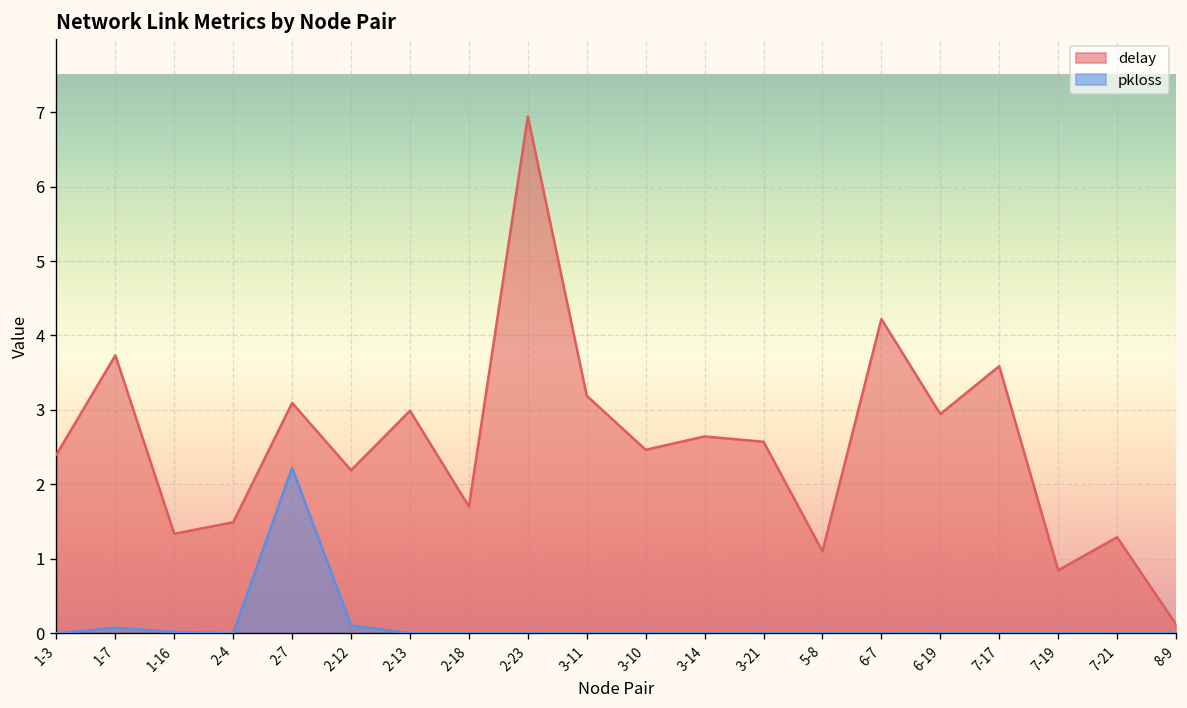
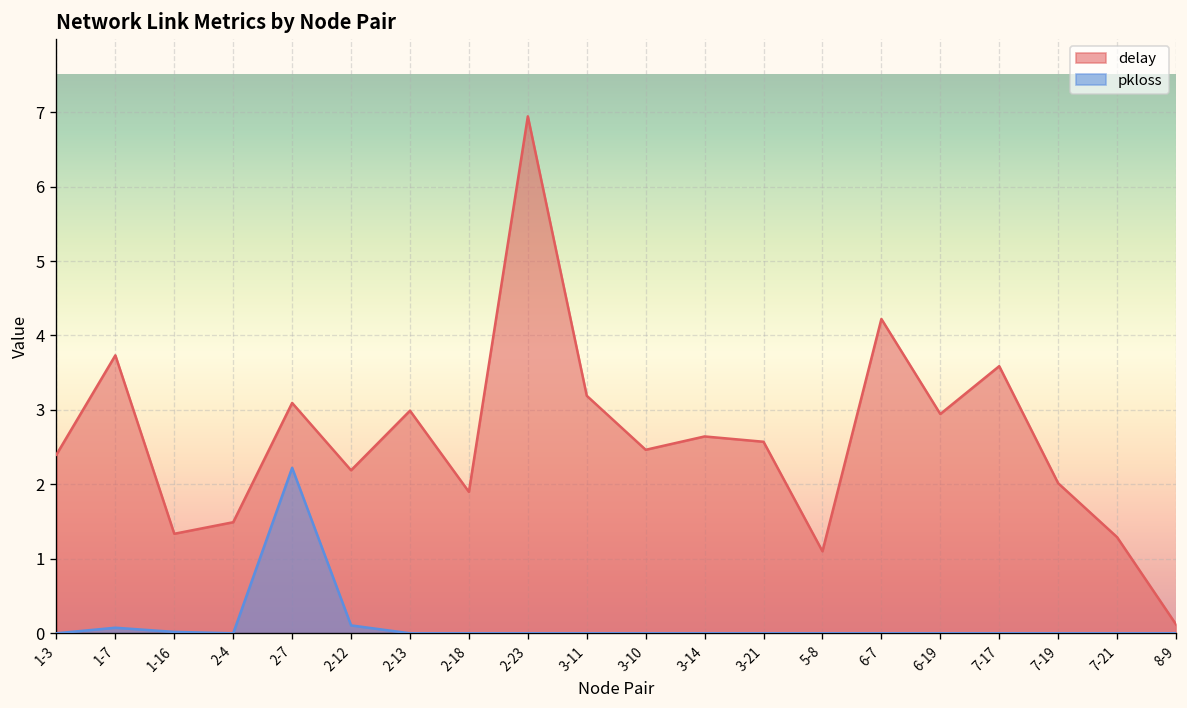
  {
    "delay": {
      "1-3": 2.4,
      "1-7": 3.7,
      "1-16": 1.3,
      "2-4": 1.5,
      "2-7": 3.1,
      "2-12": 2.2,
      "2-13": 3.0,
-     "2-18": 1.7,
+     "2-18": 1.9,
      "2-23": 6.9,
      "3-11": 3.2,
      "3-10": 2.5,
      "3-14": 2.6,
      "3-21": 2.6,
      "5-8": 1.1,
      "6-7": 4.2,
      "6-19": 2.9,
      "7-17": 3.6,
-     "7-19": 0.8,
+     "7-19": 2.0,
      "7-21": 1.3,
      "8-9": 0.1
    },
    "pkloss": {
      "1-3": 0.0,
      "1-7": 0.1,
      "1-16": 0.0,
      "2-4": 0.0,
      "2-7": 2.2,
      "2-12": 0.1,
      "2-13": 0.0,
      "2-18": 0.0,
      "2-23": 0.0,
      "3-11": 0.0,
      "3-10": 0.0,
      "3-14": 0.0,
      "3-21": 0.0,
      "5-8": 0.0,
      "6-7": 0.0,
      "6-19": 0.0,
      "7-17": 0.0,
      "7-19": 0.0,
      "7-21": 0.0,
      "8-9": 0.0
    }
  }
